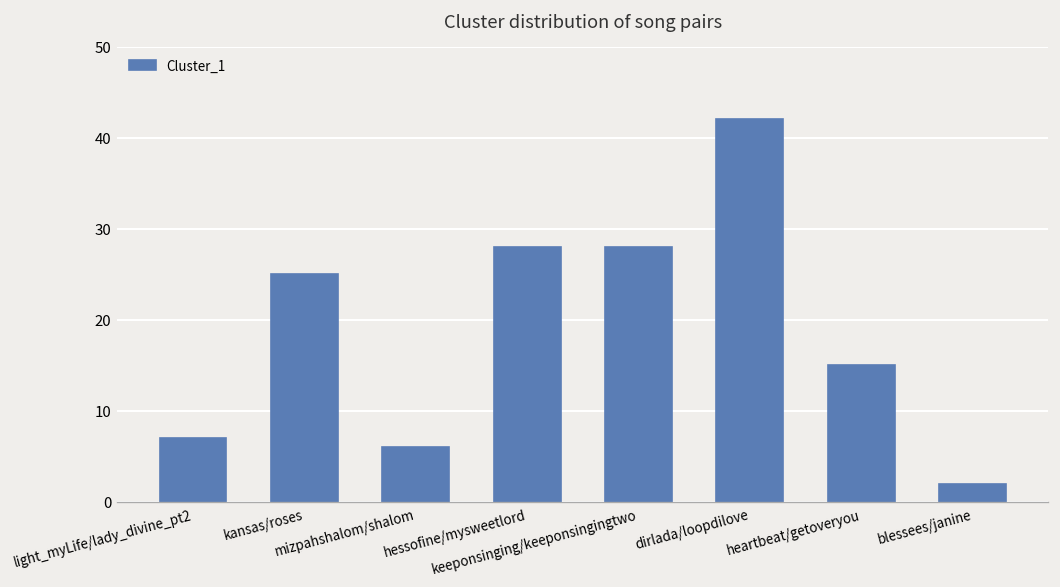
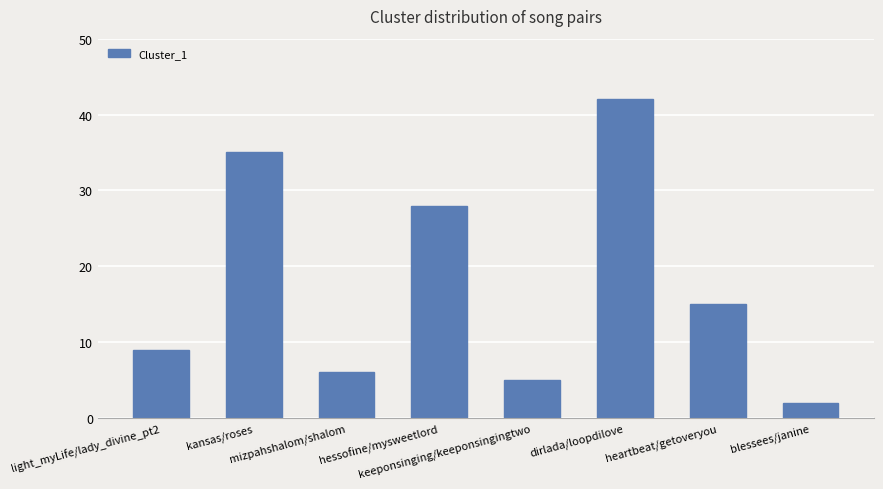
  {
-   "light_myLife/lady_divine_pt2": 7,
-   "kansas/roses": 25,
+   "light_myLife/lady_divine_pt2": 9,
+   "kansas/roses": 35,
    "mizpahshalom/shalom": 6,
    "hessofine/mysweetlord": 28,
-   "keeponsinging/keeponsingingtwo": 28,
+   "keeponsinging/keeponsingingtwo": 5,
    "dirlada/loopdilove": 42,
    "heartbeat/getoveryou": 15,
    "blessees/janine": 2
  }
